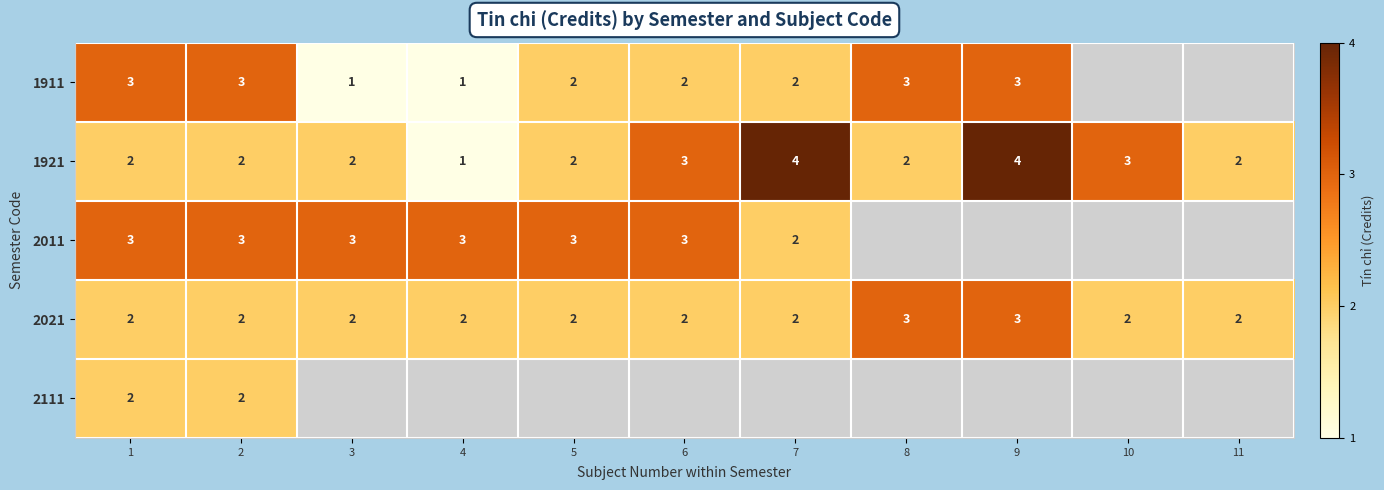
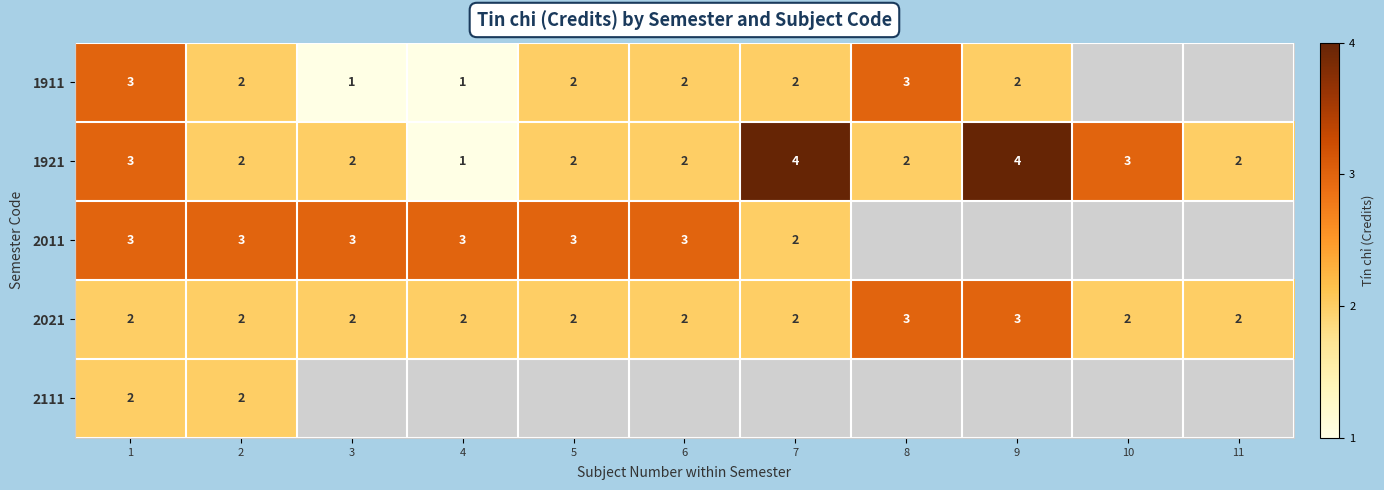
  {
    "1911": {
      "1": 3,
-     "2": 3,
+     "2": 2,
      "3": 1,
      "4": 1,
      "5": 2,
      "6": 2,
      "7": 2,
      "8": 3,
-     "9": 3
+     "9": 2
    },
    "1921": {
-     "1": 2,
+     "1": 3,
      "2": 2,
      "3": 2,
      "4": 1,
      "5": 2,
-     "6": 3,
+     "6": 2,
      "7": 4,
      "8": 2,
      "9": 4,
      "10": 3,
      "11": 2
    },
    "2011": {
      "1": 3,
      "2": 3,
      "3": 3,
      "4": 3,
      "5": 3,
      "6": 3,
      "7": 2
    },
    "2021": {
      "1": 2,
      "2": 2,
      "3": 2,
      "4": 2,
      "5": 2,
      "6": 2,
      "7": 2,
      "8": 3,
      "9": 3,
      "10": 2,
      "11": 2
    },
    "2111": {
      "1": 2,
      "2": 2
    }
  }
